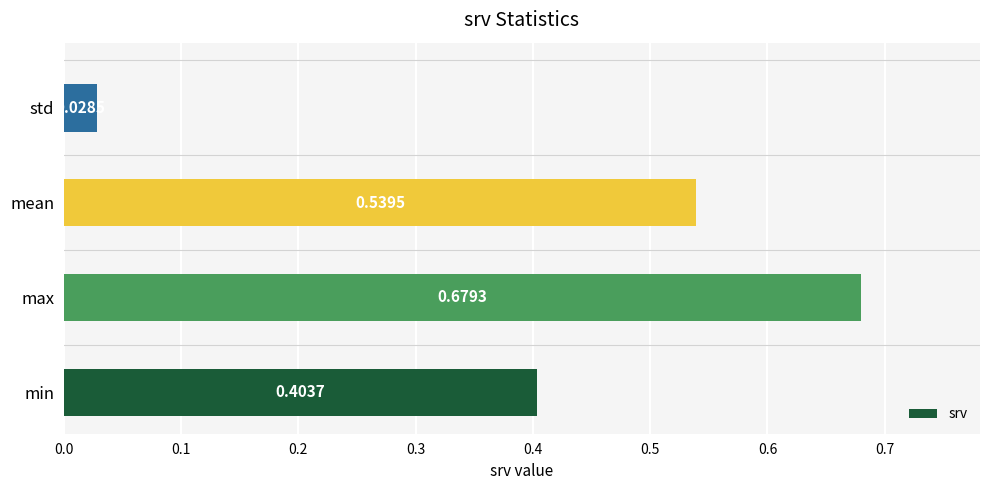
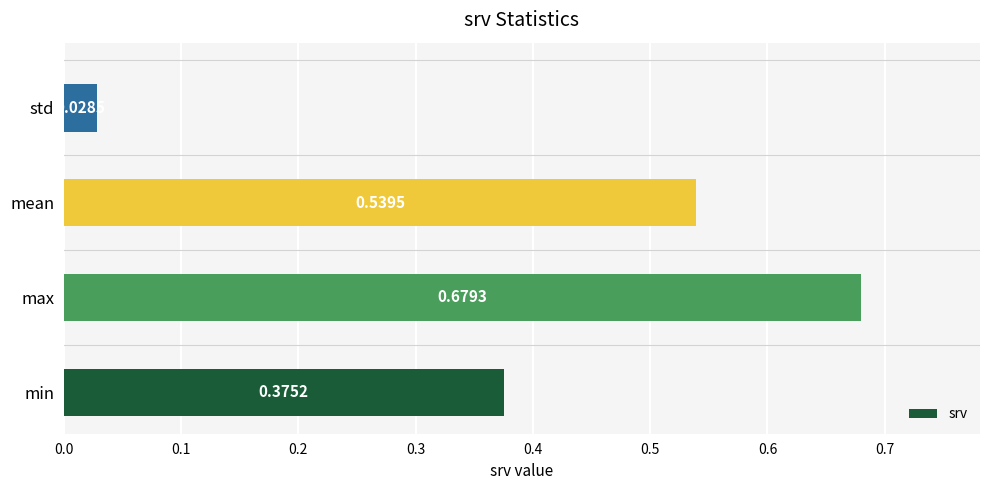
  {
    "std": 0.0285,
    "mean": 0.5395,
    "max": 0.6793,
-   "min": 0.4037
+   "min": 0.3752
  }
